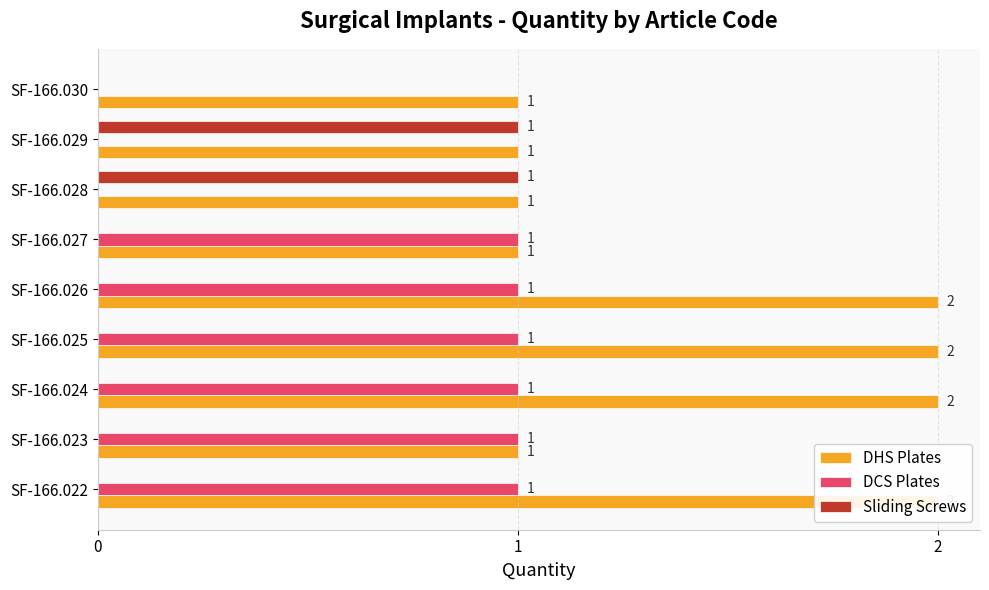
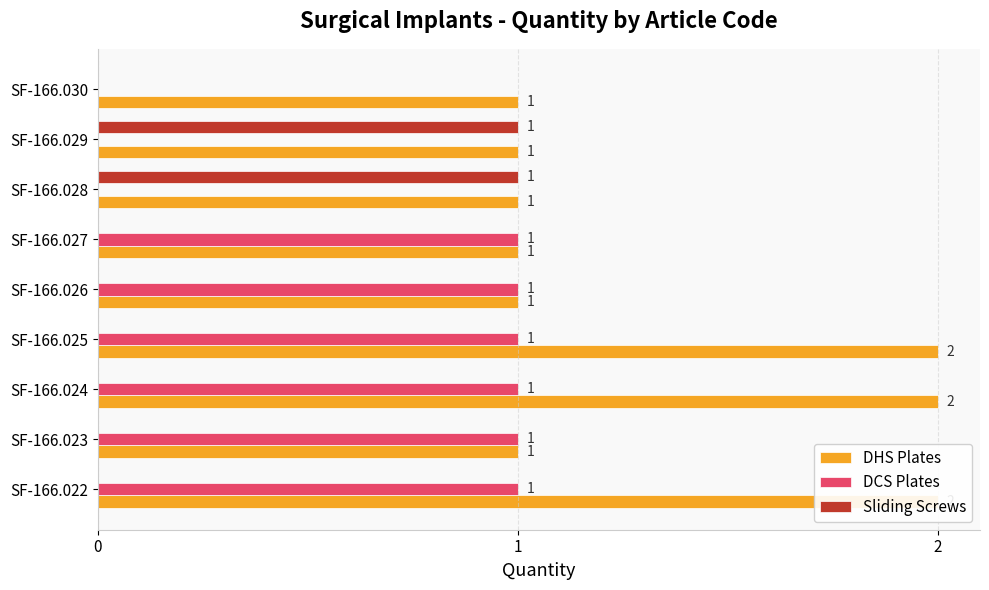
  {
    "DHS Plates": {
      "SF-166.030": 1,
      "SF-166.029": 1,
      "SF-166.028": 1,
      "SF-166.027": 1,
-     "SF-166.026": 2,
+     "SF-166.026": 1,
      "SF-166.025": 2,
      "SF-166.024": 2,
      "SF-166.023": 1
    },
    "DCS Plates": {
      "SF-166.027": 1,
      "SF-166.026": 1,
      "SF-166.025": 1,
      "SF-166.024": 1,
      "SF-166.023": 1,
      "SF-166.022": 1
    },
    "Sliding Screws": {
      "SF-166.029": 1,
      "SF-166.028": 1
    }
  }
